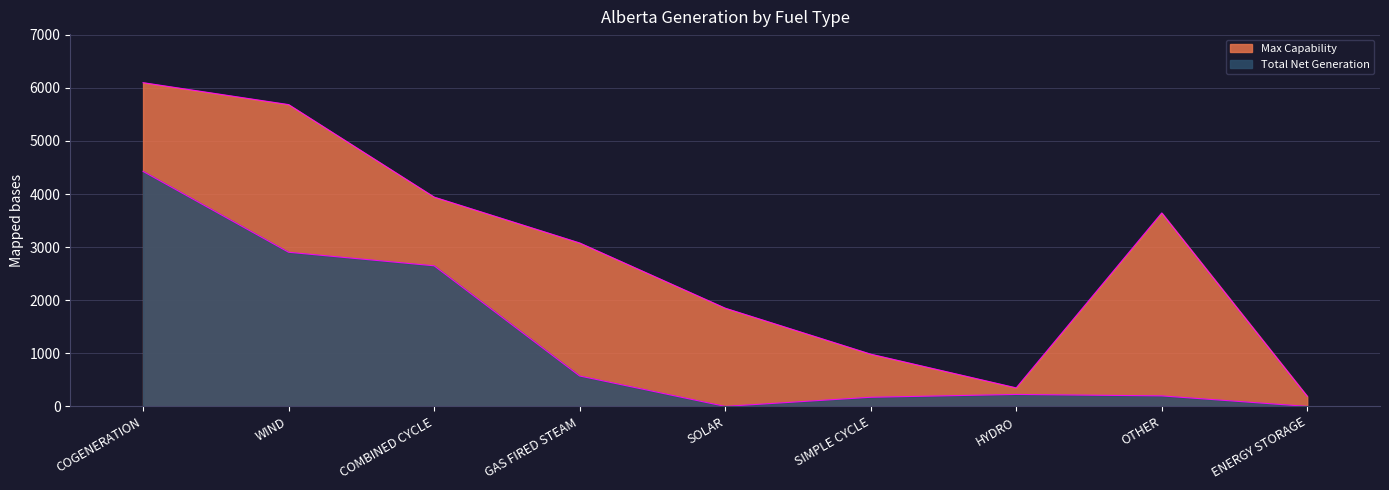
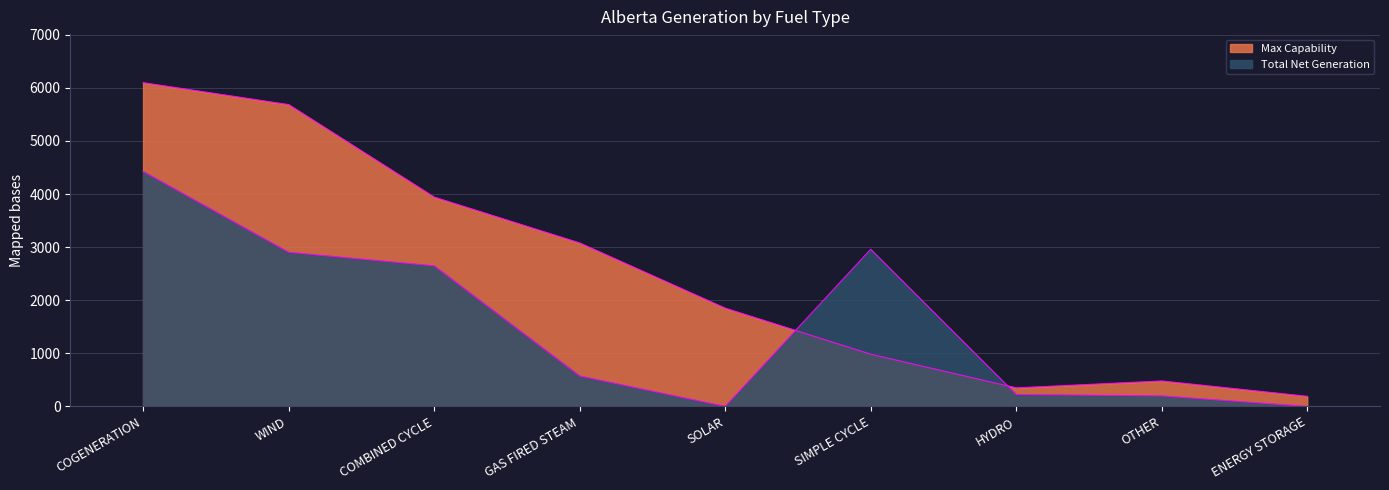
  {
    "Max Capability": {
      "COGENERATION": 6100,
      "WIND": 5700,
      "COMBINED CYCLE": 3900,
      "GAS FIRED STEAM": 3100,
      "SOLAR": 1900,
      "SIMPLE CYCLE": 1000,
      "HYDRO": 300,
-     "OTHER": 3600,
+     "OTHER": 500,
      "ENERGY STORAGE": 200
    },
    "Total Net Generation": {
      "COGENERATION": 4400,
      "WIND": 2900,
      "COMBINED CYCLE": 2600,
      "GAS FIRED STEAM": 600,
      "SOLAR": 0,
-     "SIMPLE CYCLE": 200,
+     "SIMPLE CYCLE": 3000,
      "HYDRO": 200,
      "OTHER": 200,
      "ENERGY STORAGE": 0
    }
  }
